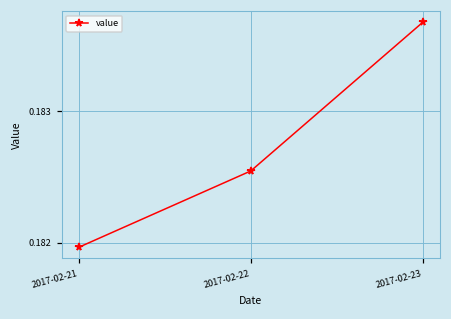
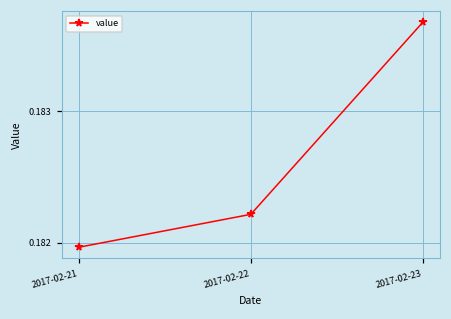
  {
    "2017-02-21": 0.18196,
-   "2017-02-22": 0.18255,
+   "2017-02-22": 0.18222,
    "2017-02-23": 0.18368
  }
